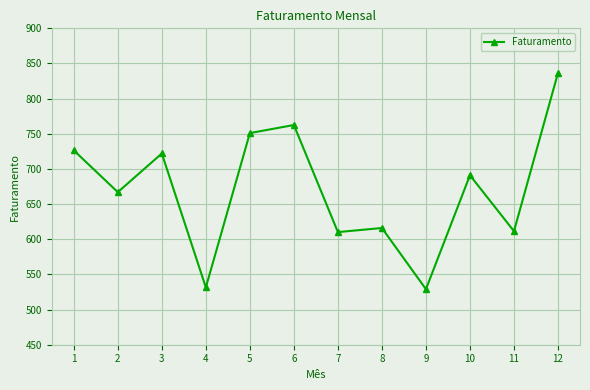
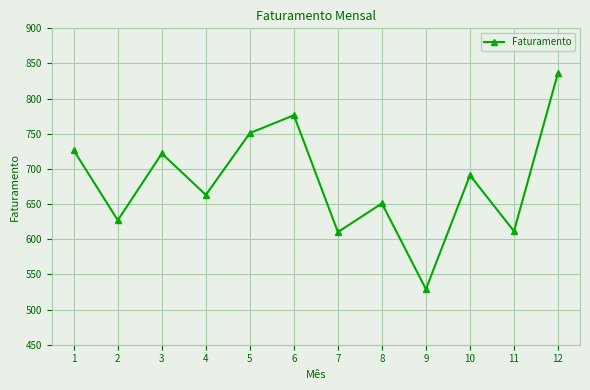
  {
    "1": 730,
-   "2": 670,
+   "2": 630,
    "3": 720,
-   "4": 530,
+   "4": 660,
    "5": 750,
-   "6": 760,
+   "6": 780,
    "7": 610,
-   "8": 620,
+   "8": 650,
    "9": 530,
    "10": 690,
    "11": 610,
    "12": 840
  }
